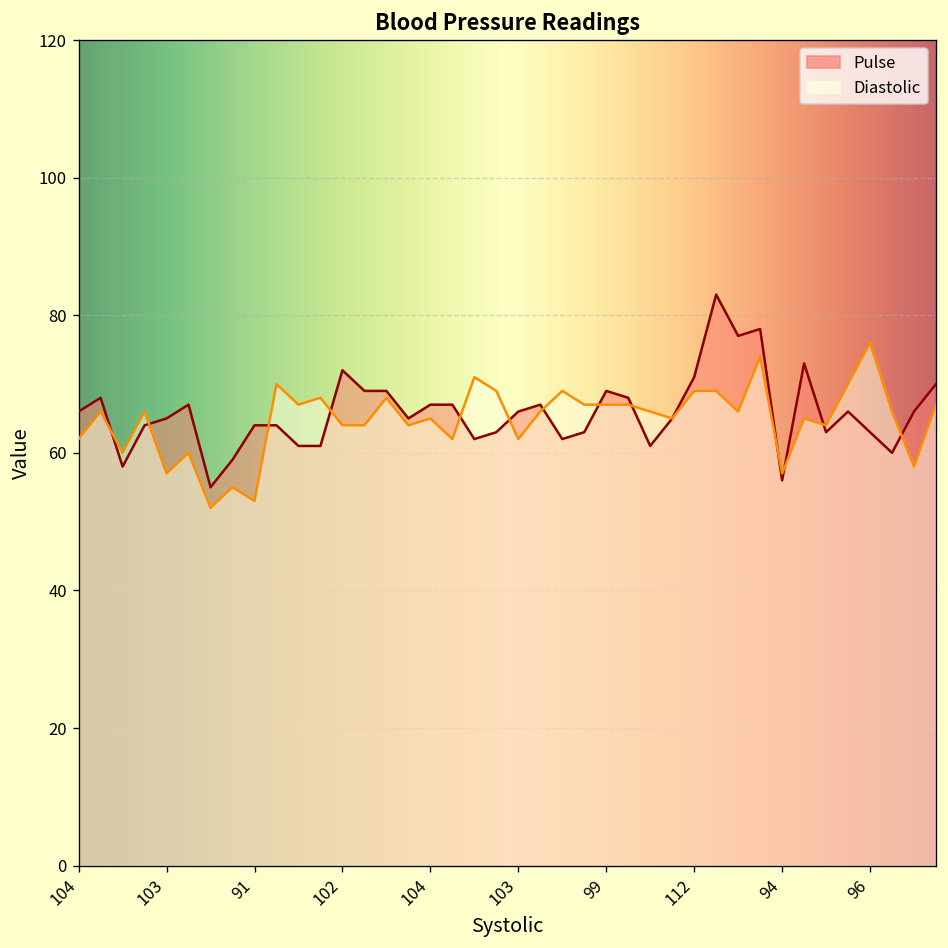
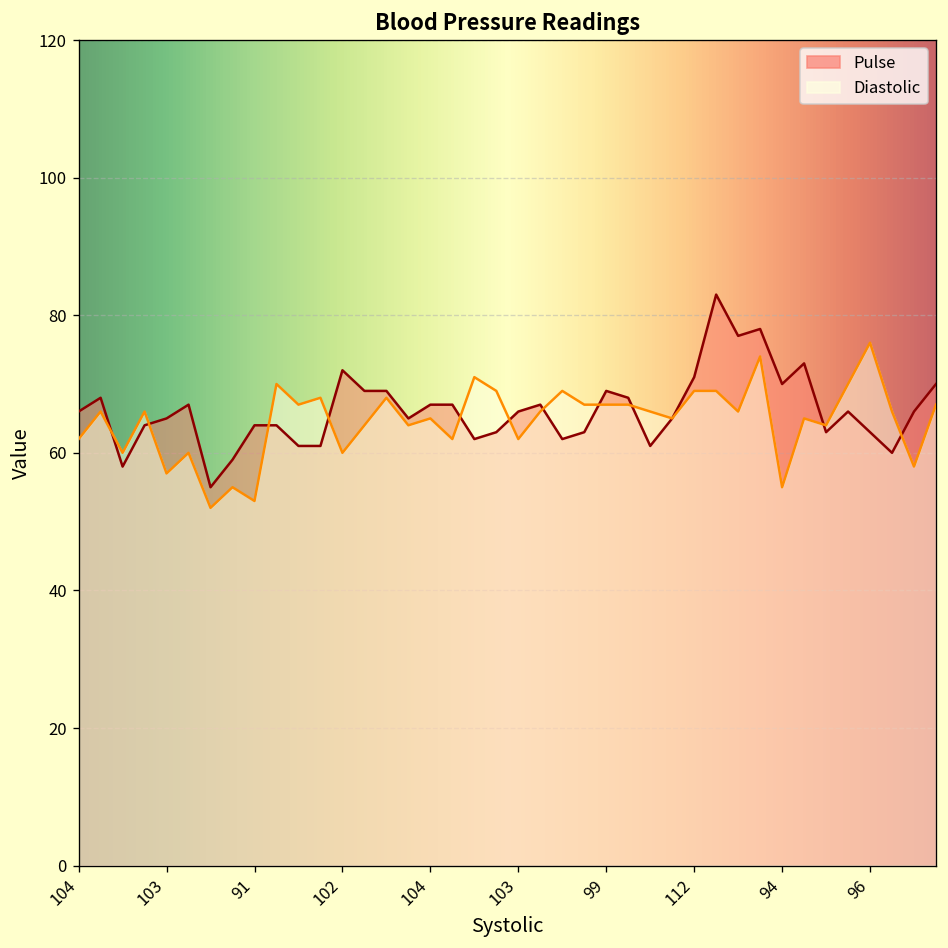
  {
    "Pulse": {
      "91": 64,
      "102": 72,
      "99": 69,
      "112": 71,
-     "94": 56,
+     "94": 70,
      "96": 63
    },
    "Diastolic": {
      "91": 53,
-     "102": 64,
+     "102": 60,
      "99": 67,
      "112": 69,
-     "94": 57,
+     "94": 55,
      "96": 76
    }
  }
